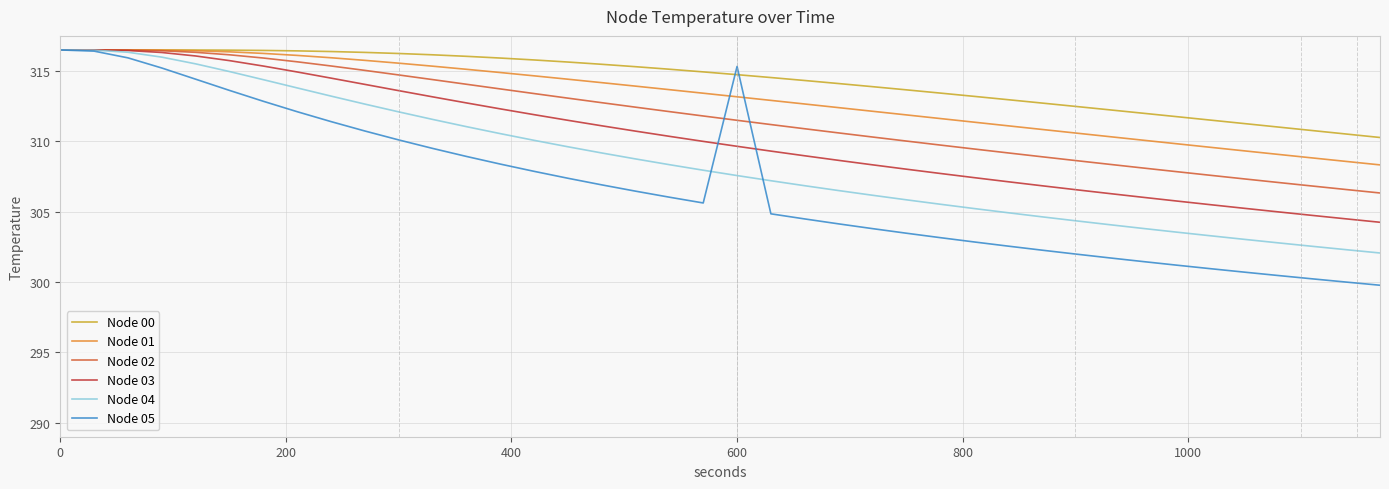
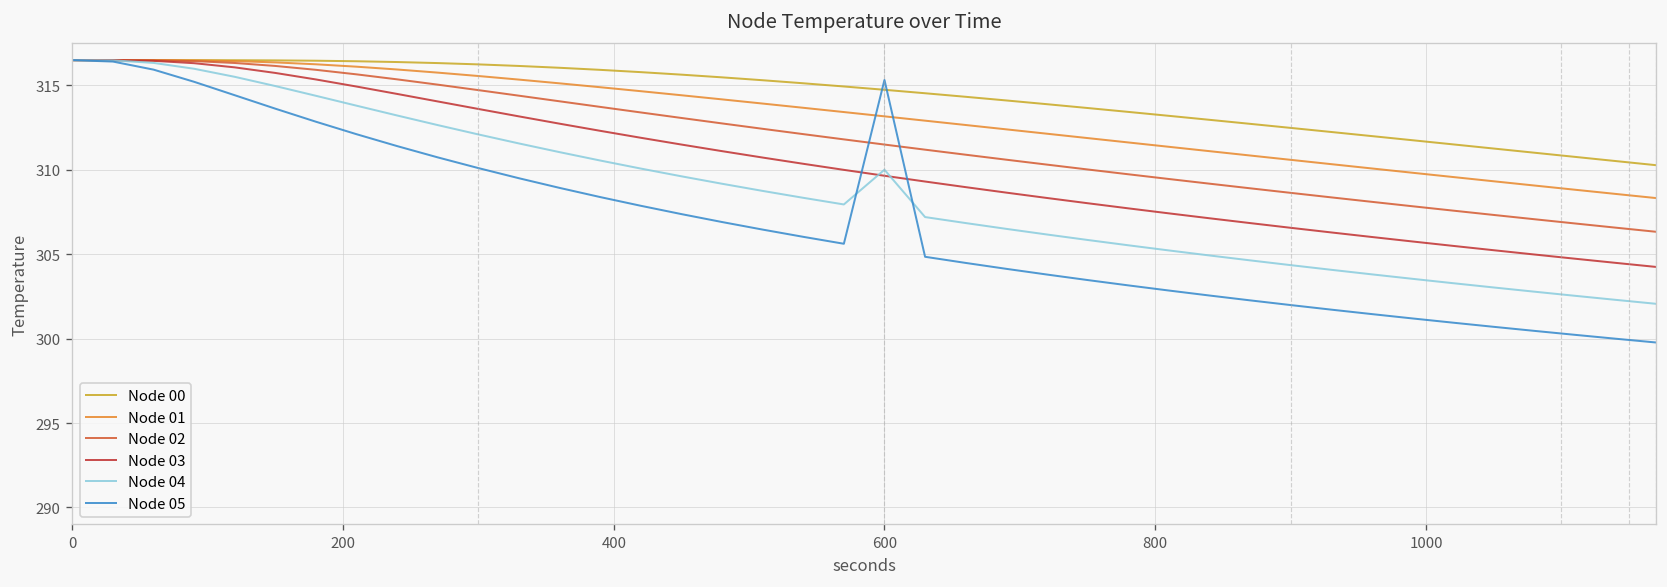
  {
    "Node 04": {
-     "600": 307.6
+     "600": 310.0
    },
    "Node 05": {
      "600": 315.3
    }
  }
